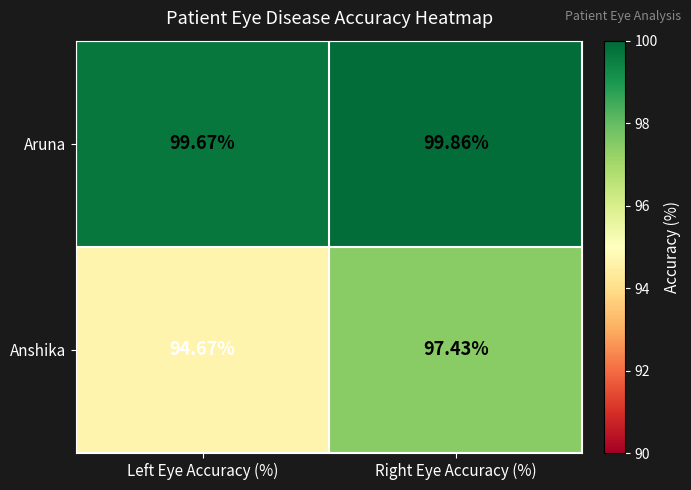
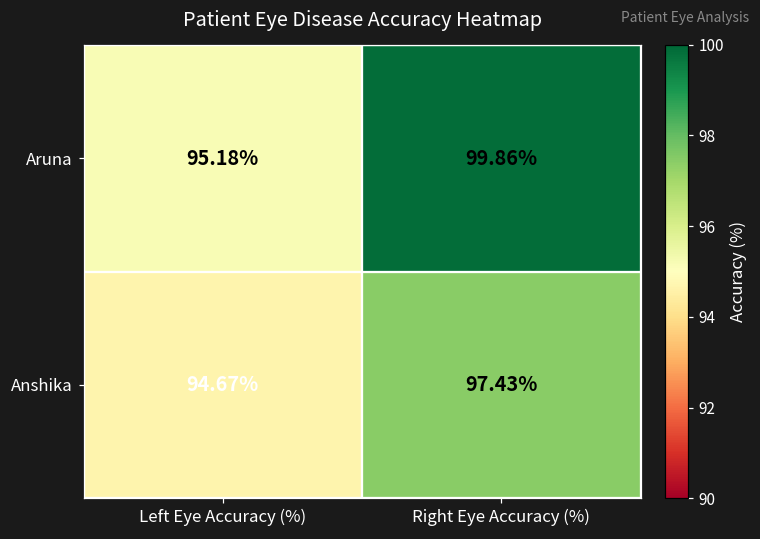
  {
    "Aruna": {
-     "Left Eye Accuracy (%)": "99.67%",
+     "Left Eye Accuracy (%)": "95.18%",
      "Right Eye Accuracy (%)": "99.86%"
    },
    "Anshika": {
      "Left Eye Accuracy (%)": "94.67%",
      "Right Eye Accuracy (%)": "97.43%"
    }
  }
